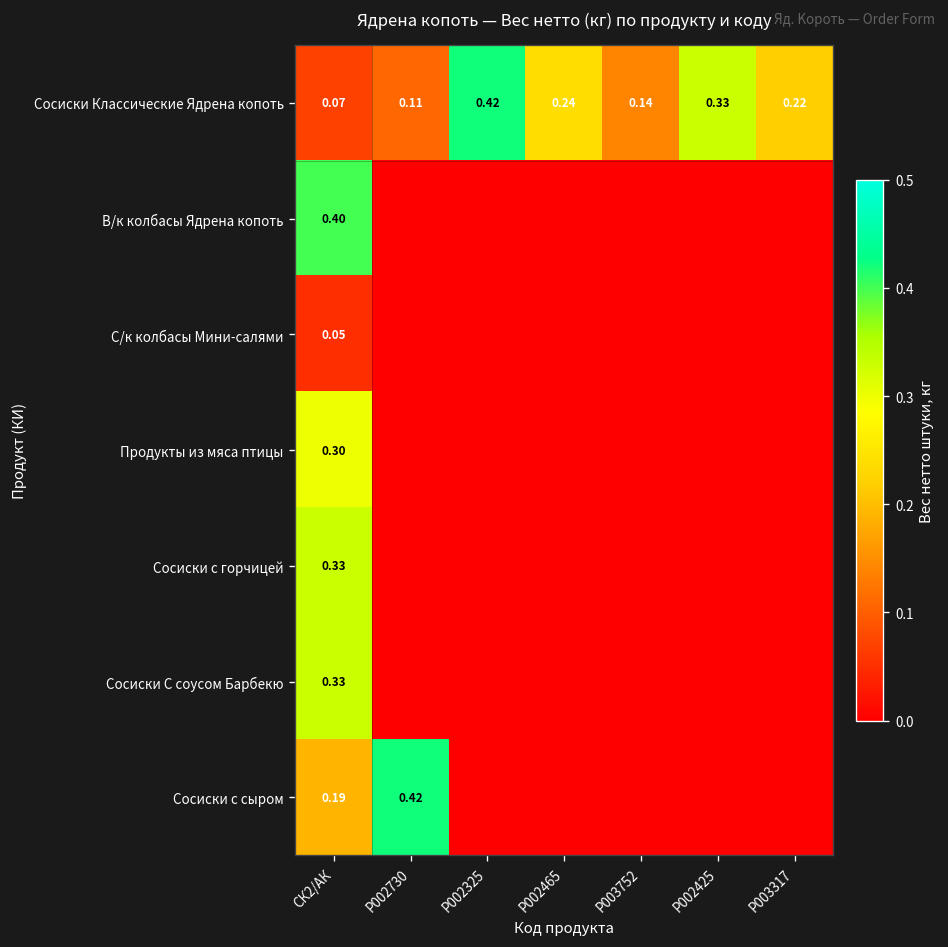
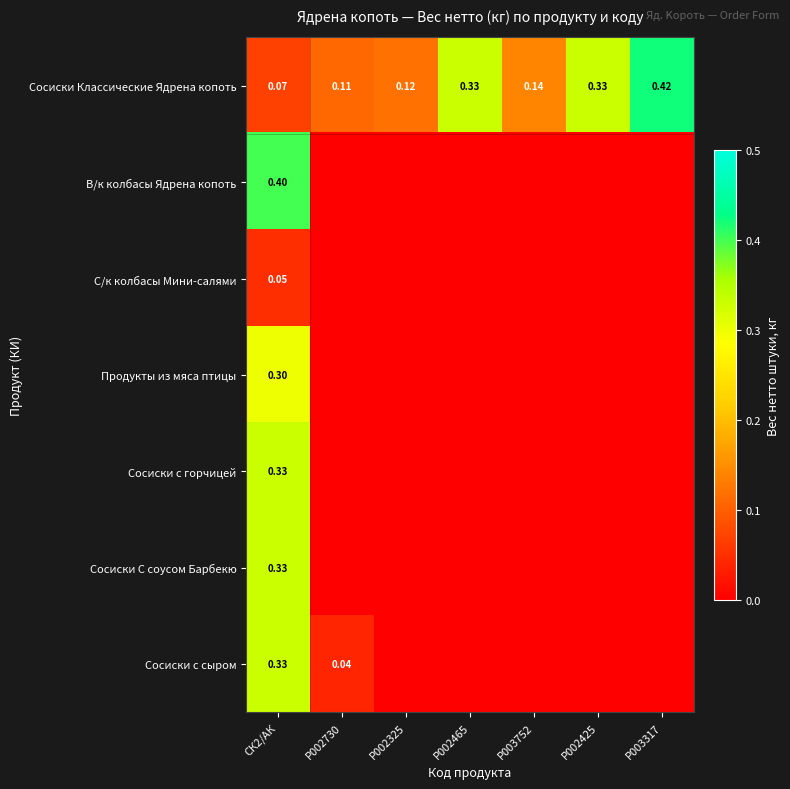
  {
    "Сосиски Классические Ядрена копоть": {
      "СК2/АК": 0.07,
      "P002730": 0.11,
-     "P002325": 0.42,
-     "P002465": 0.24,
+     "P002325": 0.12,
+     "P002465": 0.33,
      "P003752": 0.14,
      "P002425": 0.33,
-     "P003317": 0.22
+     "P003317": 0.42
    },
    "В/к колбасы Ядрена копоть": {
      "СК2/АК": 0.40
    },
    "С/к колбасы Мини-салями": {
      "СК2/АК": 0.05
    },
    "Продукты из мяса птицы": {
      "СК2/АК": 0.30
    },
    "Сосиски с горчицей": {
      "СК2/АК": 0.33
    },
    "Сосиски С соусом Барбекю": {
      "СК2/АК": 0.33
    },
    "Сосиски с сыром": {
-     "СК2/АК": 0.19,
-     "P002730": 0.42
+     "СК2/АК": 0.33,
+     "P002730": 0.04
    }
  }
